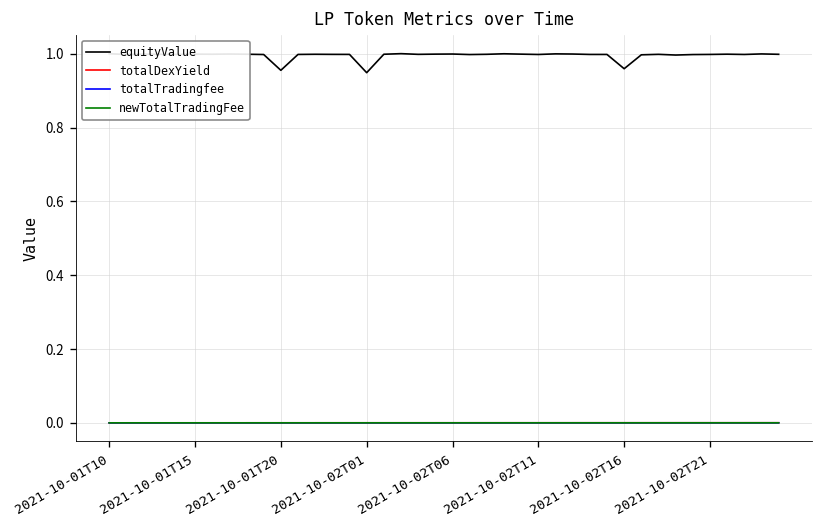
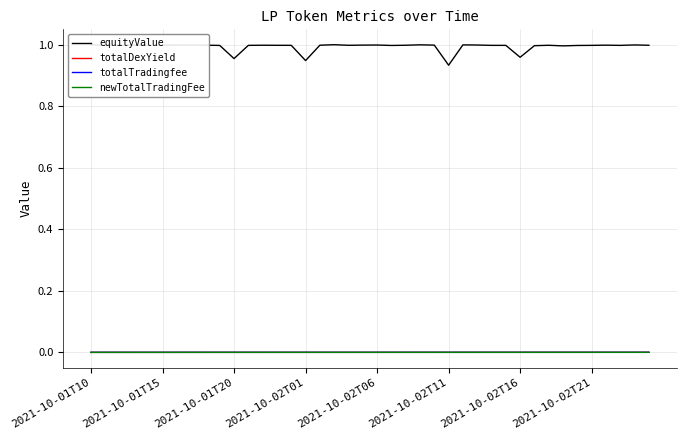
  {
    "equityValue": {
      "2021-10-01T20": 0.96,
      "2021-10-02T01": 0.95,
      "2021-10-02T06": 1.00,
-     "2021-10-02T11": 1.00,
+     "2021-10-02T11": 0.93,
      "2021-10-02T16": 0.96,
      "2021-10-02T21": 1.00
    },
    "newTotalTradingFee": {
      "2021-10-01T10": 0.00,
      "2021-10-01T15": 0.00,
      "2021-10-01T20": 0.00,
      "2021-10-02T01": 0.00,
      "2021-10-02T06": 0.00,
      "2021-10-02T11": 0.00,
      "2021-10-02T16": 0.00,
      "2021-10-02T21": 0.00
    }
  }
